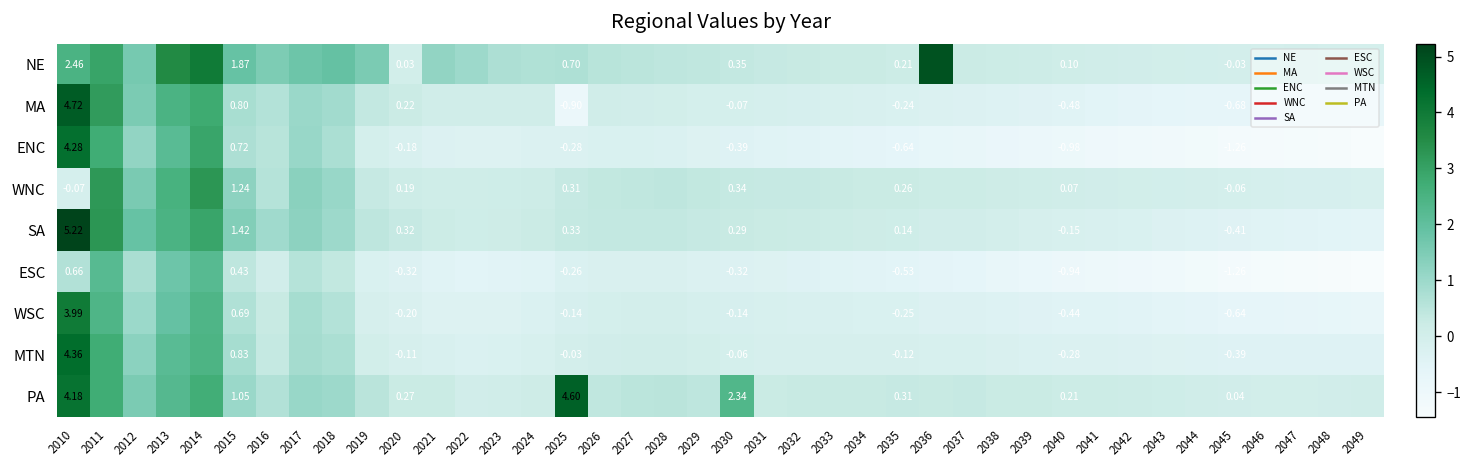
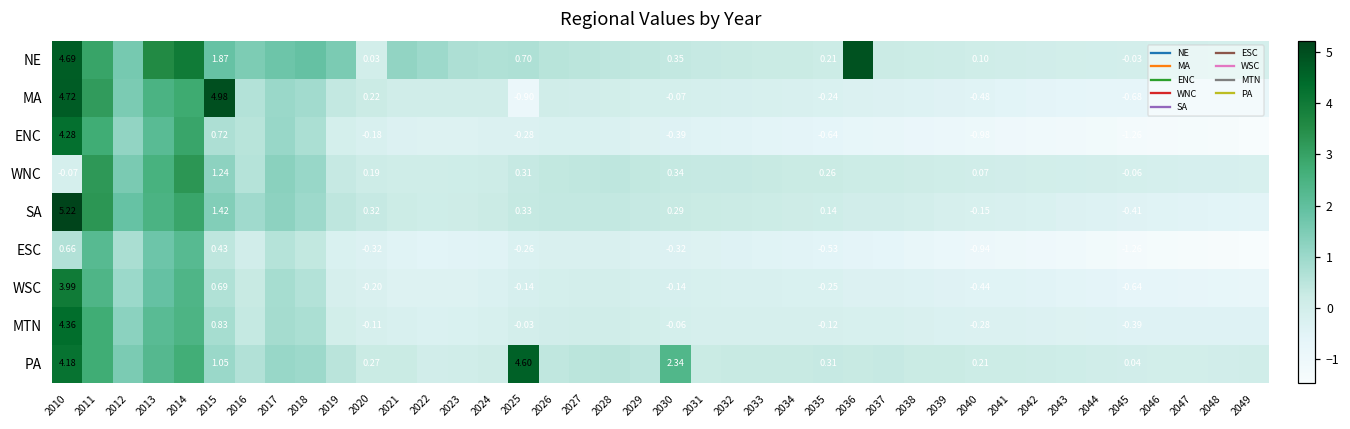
  {
    "NE": {
-     "2010": 2.46,
+     "2010": 4.69,
      "2015": 1.87,
      "2025": 0.70,
      "2030": 0.35,
      "2035": 0.21,
      "2040": 0.10
    },
    "MA": {
      "2010": 4.72,
-     "2015": 0.80,
+     "2015": 4.98,
      "2020": 0.22
    },
    "ENC": {
      "2010": 4.28,
      "2015": 0.72
    },
    "WNC": {
      "2015": 1.24,
      "2020": 0.19,
      "2025": 0.31,
      "2030": 0.34,
      "2035": 0.26
    },
    "SA": {
      "2010": 5.22,
      "2015": 1.42,
      "2020": 0.32,
      "2025": 0.33,
      "2030": 0.29,
      "2035": 0.14
    },
    "ESC": {
      "2010": 0.66,
      "2015": 0.43
    },
    "WSC": {
      "2010": 3.99,
      "2015": 0.69
    },
    "MTN": {
      "2010": 4.36,
      "2015": 0.83
    },
    "PA": {
      "2010": 4.18,
      "2015": 1.05,
      "2020": 0.27,
      "2025": 4.60,
      "2030": 2.34,
      "2035": 0.31,
      "2040": 0.21
    }
  }
